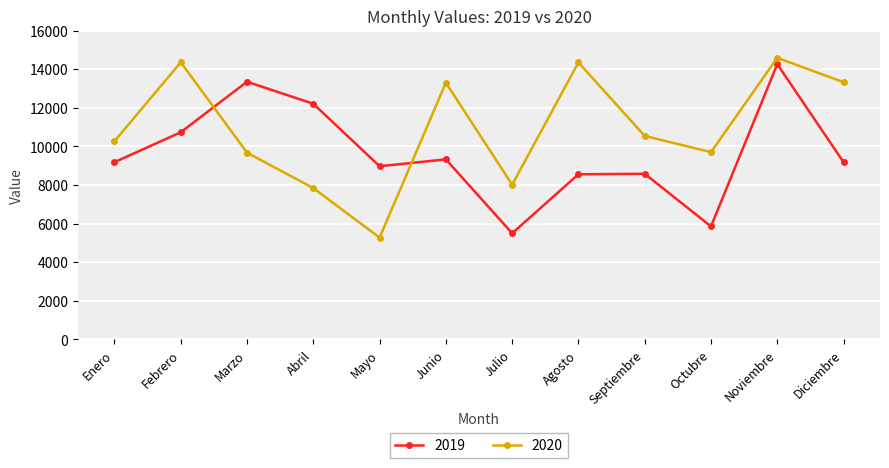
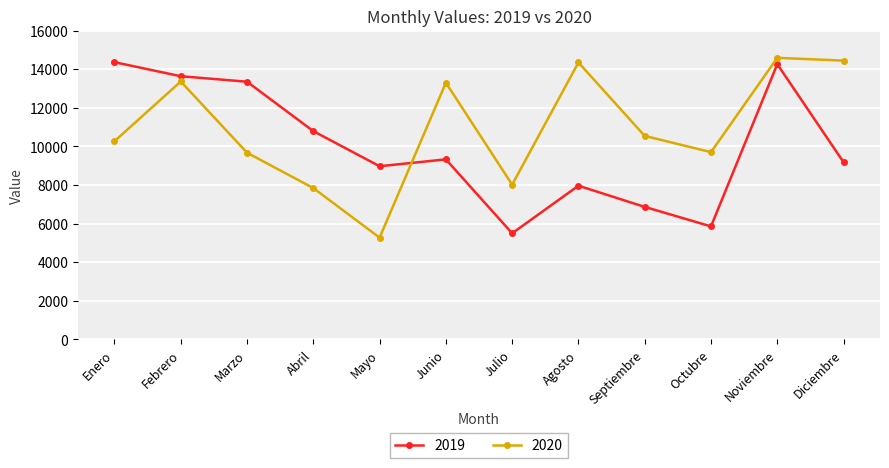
  {
    "2019": {
-     "Enero": 9200,
-     "Febrero": 10700,
+     "Enero": 14400,
+     "Febrero": 13600,
      "Marzo": 13400,
-     "Abril": 12200,
+     "Abril": 10800,
      "Mayo": 9000,
      "Junio": 9300,
      "Julio": 5500,
-     "Agosto": 8600,
-     "Septiembre": 8600,
+     "Agosto": 8000,
+     "Septiembre": 6900,
      "Octubre": 5900,
      "Noviembre": 14300,
      "Diciembre": 9200
    },
    "2020": {
      "Enero": 10300,
-     "Febrero": 14400,
+     "Febrero": 13400,
      "Marzo": 9700,
      "Abril": 7800,
      "Mayo": 5300,
      "Junio": 13300,
      "Julio": 8000,
      "Agosto": 14400,
      "Septiembre": 10500,
      "Octubre": 9700,
      "Noviembre": 14600,
-     "Diciembre": 13300
+     "Diciembre": 14400
    }
  }
